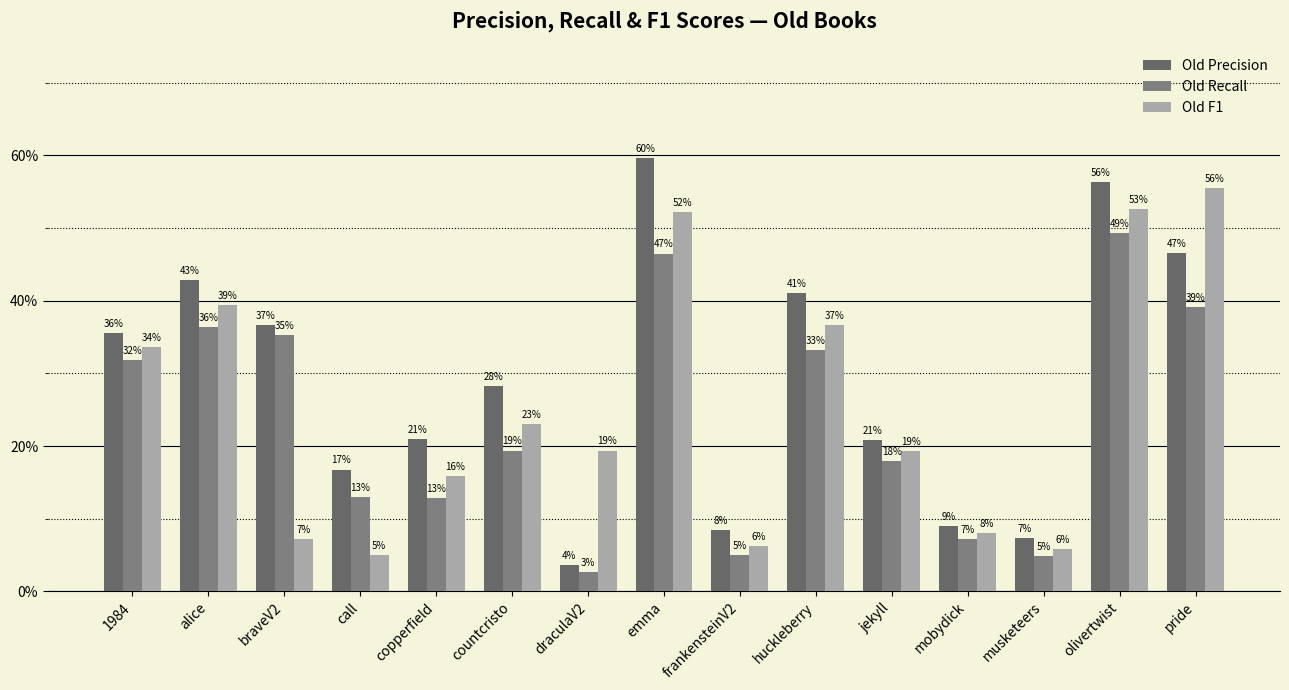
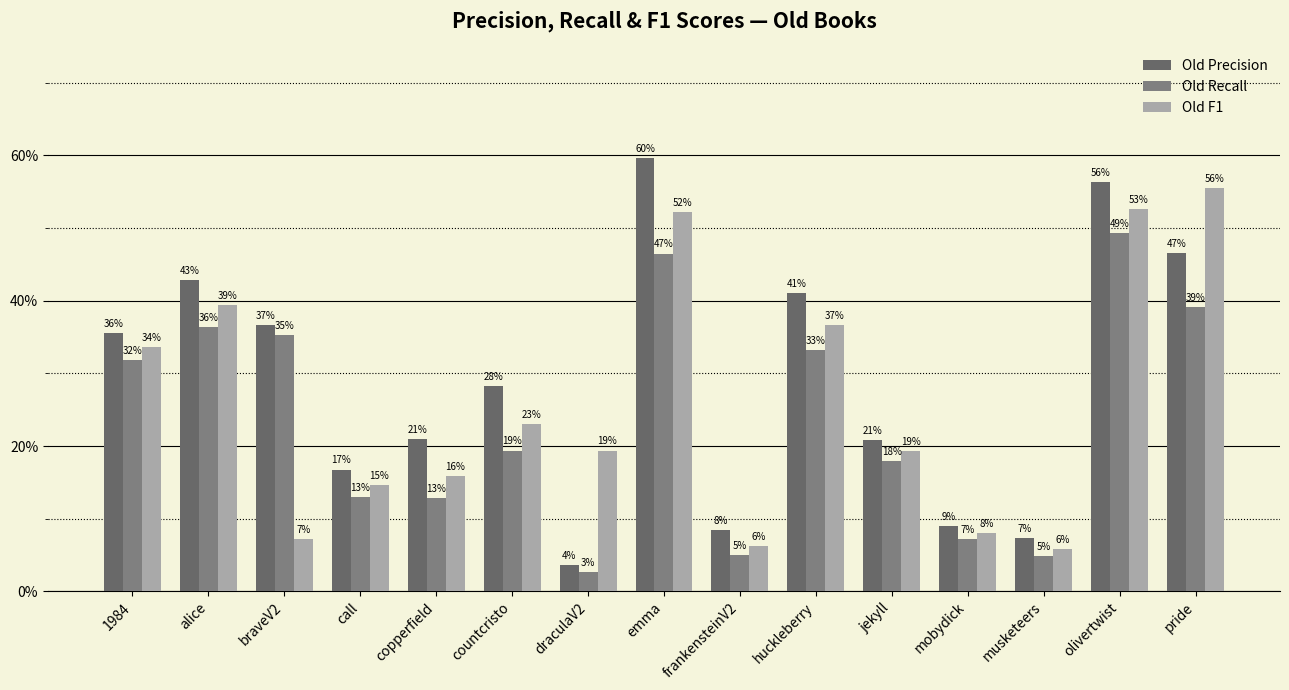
  {
    "Old F1": {
      "1984": "34%",
      "alice": "39%",
      "braveV2": "7%",
-     "call": "5%",
+     "call": "15%",
      "copperfield": "16%",
      "countcristo": "23%",
      "draculaV2": "19%",
      "emma": "52%",
      "frankensteinV2": "6%",
      "huckleberry": "37%",
      "jekyll": "19%",
      "mobydick": "8%",
      "musketeers": "6%",
      "olivertwist": "53%",
      "pride": "56%"
    }
  }
